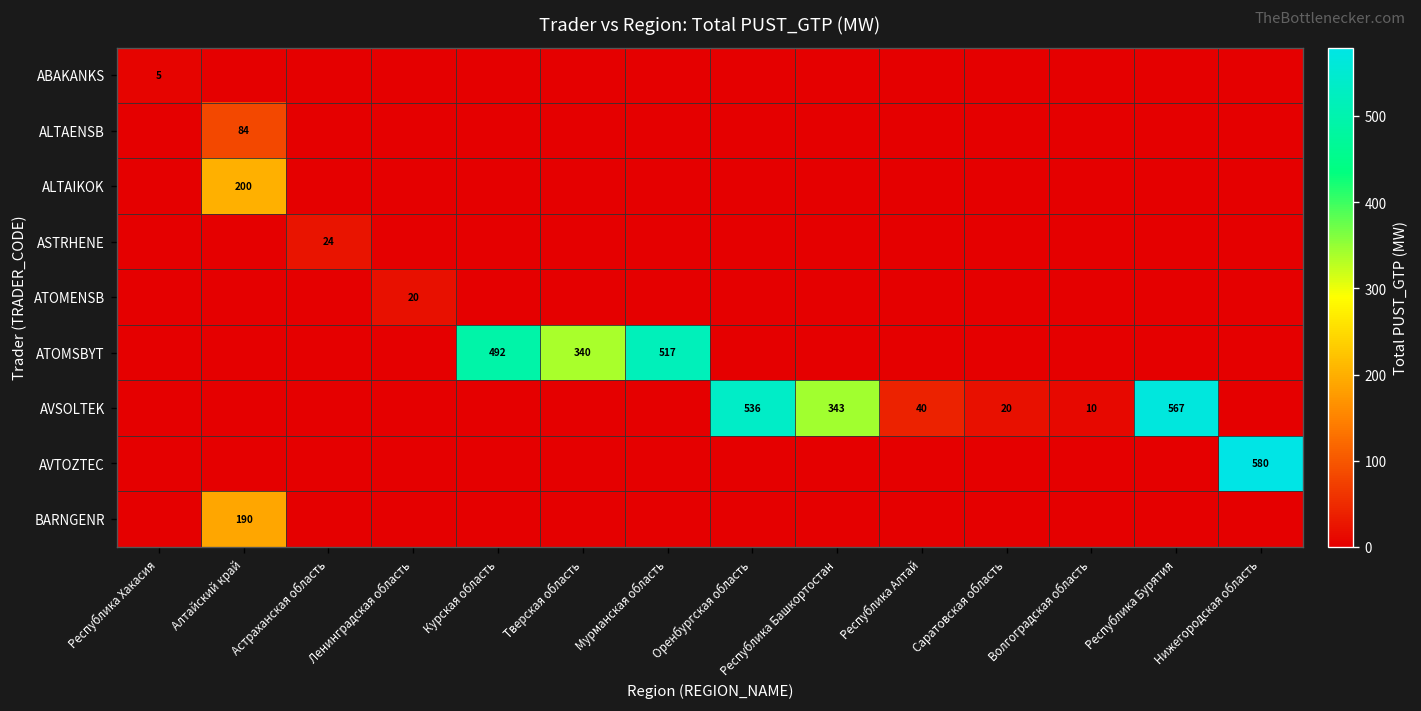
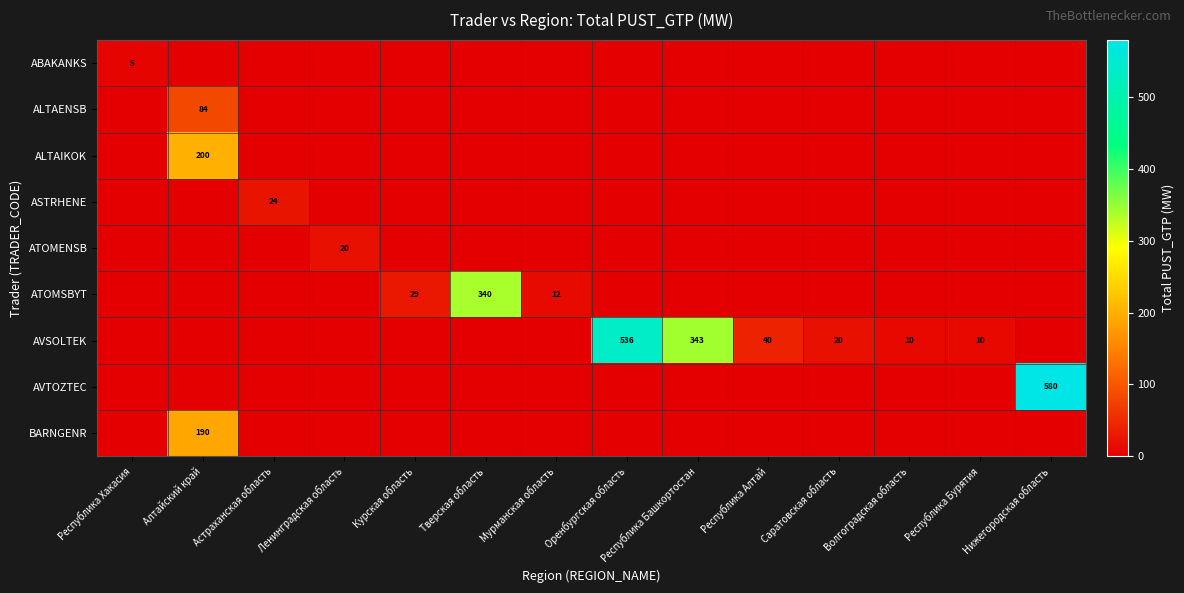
  {
    "ABAKANKS": {
      "Республика Хакасия": 5
    },
    "ALTAENSB": {
      "Алтайский край": 84
    },
    "ALTAIKOK": {
      "Алтайский край": 200
    },
    "ASTRHENE": {
      "Астраханская область": 24
    },
    "ATOMENSB": {
      "Ленинградская область": 20
    },
    "ATOMSBYT": {
-     "Курская область": 492,
+     "Курская область": 29,
      "Тверская область": 340,
-     "Мурманская область": 517
+     "Мурманская область": 12
    },
    "AVSOLTEK": {
      "Оренбургская область": 536,
      "Республика Башкортостан": 343,
      "Республика Алтай": 40,
      "Саратовская область": 20,
      "Волгоградская область": 10,
-     "Республика Бурятия": 567
+     "Республика Бурятия": 10
    },
    "AVTOZTEC": {
      "Нижегородская область": 580
    },
    "BARNGENR": {
      "Алтайский край": 190
    }
  }
